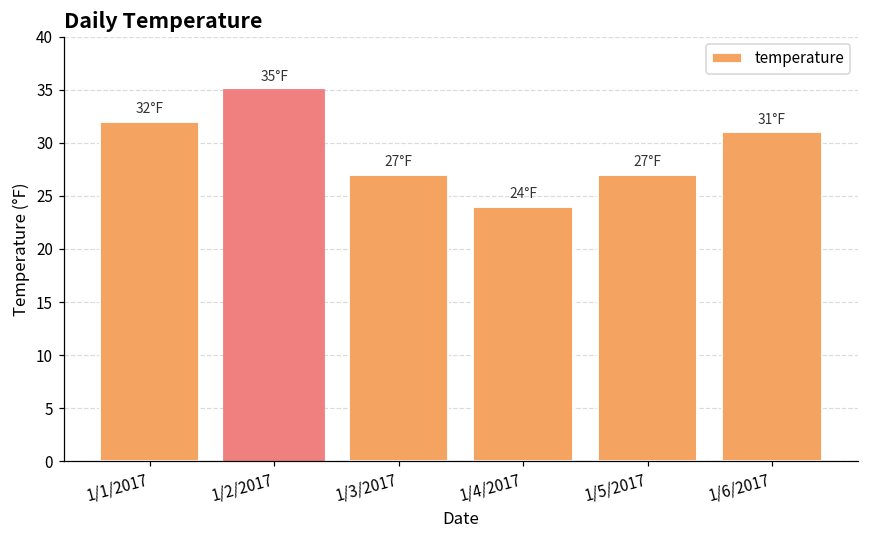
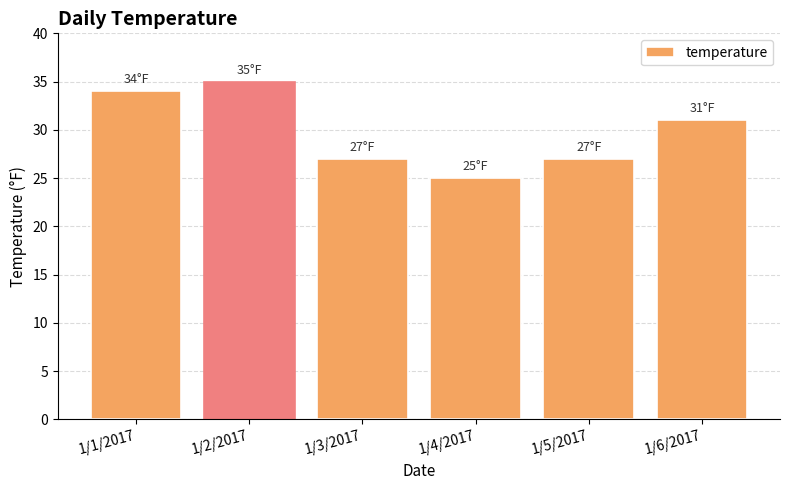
  {
-   "1/1/2017": "32°F",
+   "1/1/2017": "34°F",
    "1/2/2017": "35°F",
    "1/3/2017": "27°F",
-   "1/4/2017": "24°F",
+   "1/4/2017": "25°F",
    "1/5/2017": "27°F",
    "1/6/2017": "31°F"
  }
